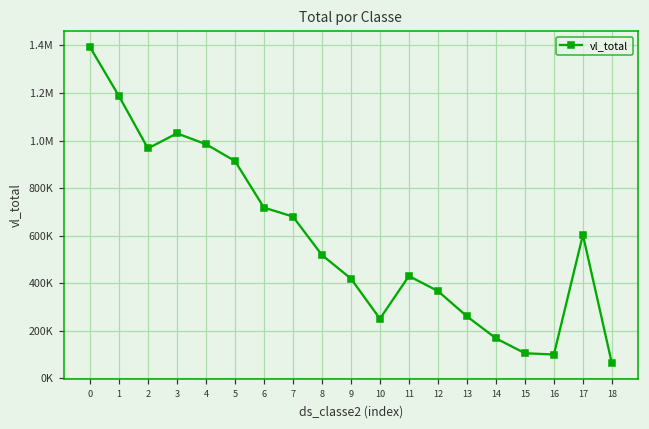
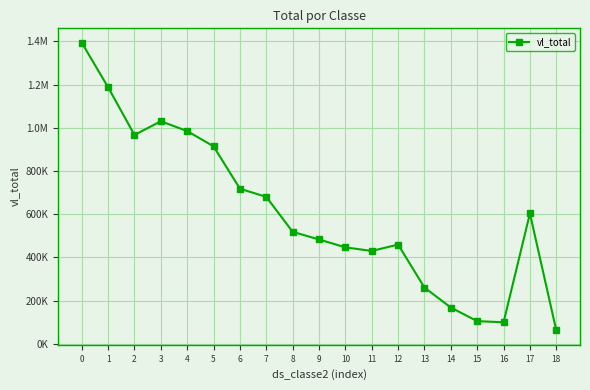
  {
    "0": 1390000,
    "1": 1190000,
    "2": 970000,
    "3": 1030000,
    "4": 980000,
    "5": 910000,
    "6": 720000,
    "7": 680000,
    "8": 520000,
-   "9": 420000,
-   "10": 250000,
+   "9": 480000,
+   "10": 450000,
    "11": 430000,
-   "12": 370000,
+   "12": 460000,
    "13": 260000,
    "14": 170000,
    "15": 110000,
    "16": 100000,
    "17": 600000,
    "18": 60000
  }
